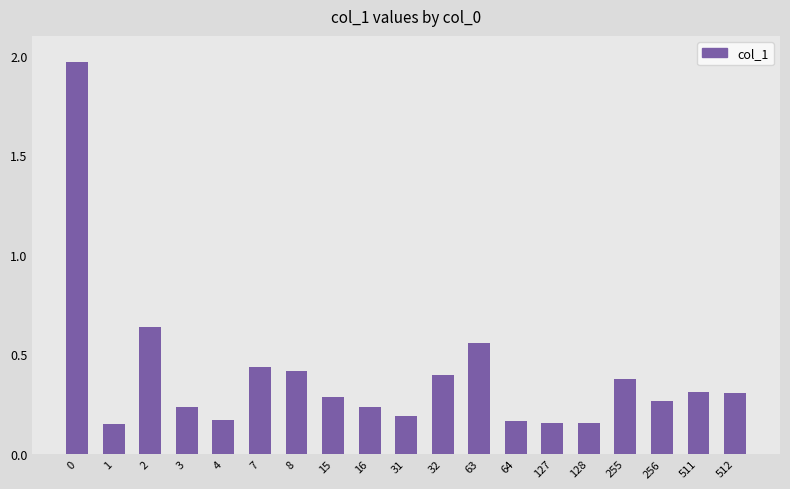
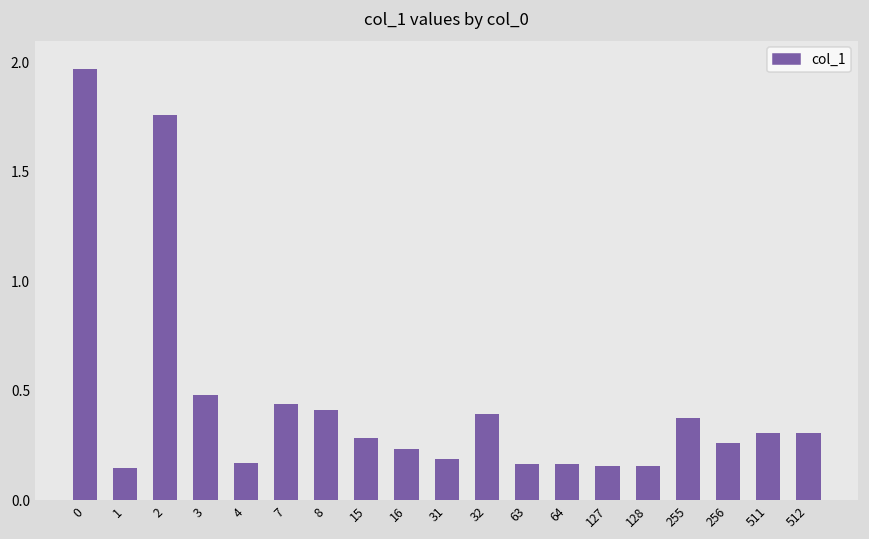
  {
    "0": 1.97,
    "1": 0.15,
-   "2": 0.64,
-   "3": 0.24,
+   "2": 1.76,
+   "3": 0.48,
    "4": 0.17,
    "7": 0.44,
    "8": 0.41,
    "15": 0.29,
    "16": 0.24,
    "31": 0.19,
    "32": 0.40,
-   "63": 0.56,
+   "63": 0.17,
    "64": 0.16,
    "127": 0.16,
    "128": 0.16,
    "255": 0.38,
    "256": 0.26,
    "511": 0.31,
    "512": 0.31
  }
